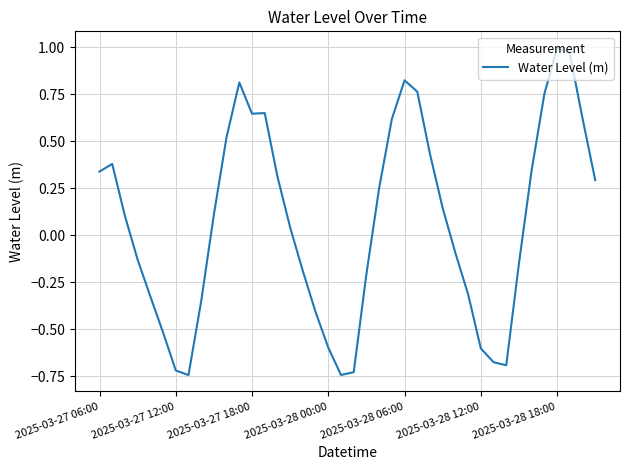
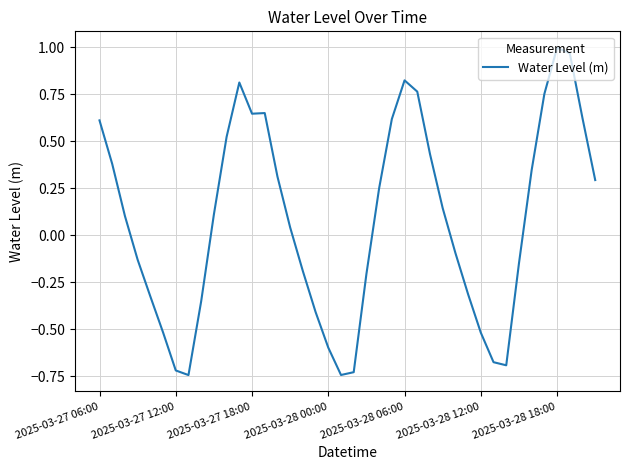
  {
-   "2025-03-27 06:00": 0.34,
+   "2025-03-27 06:00": 0.61,
    "2025-03-27 12:00": -0.72,
    "2025-03-27 18:00": 0.65,
    "2025-03-28 00:00": -0.60,
    "2025-03-28 06:00": 0.82,
-   "2025-03-28 12:00": -0.60
+   "2025-03-28 12:00": -0.52
  }
